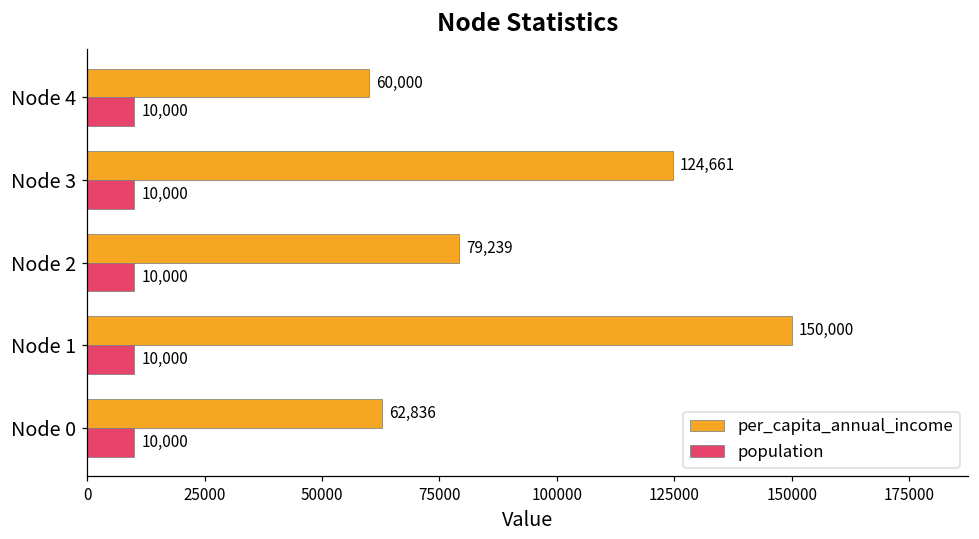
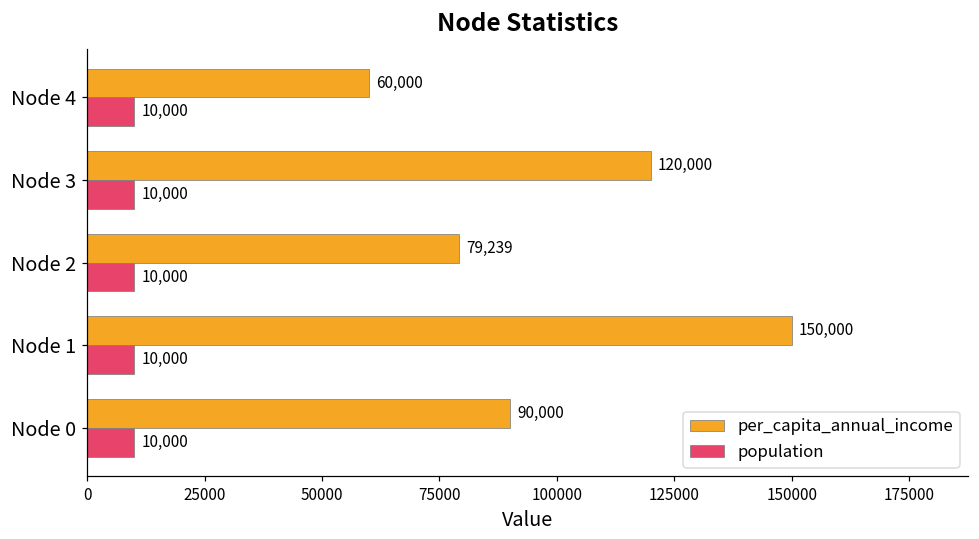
  {
    "per_capita_annual_income": {
      "Node 4": "60,000",
-     "Node 3": "124,661",
+     "Node 3": "120,000",
      "Node 2": "79,239",
      "Node 1": "150,000",
-     "Node 0": "62,836"
+     "Node 0": "90,000"
    },
    "population": {
      "Node 4": "10,000",
      "Node 3": "10,000",
      "Node 2": "10,000",
      "Node 1": "10,000",
      "Node 0": "10,000"
    }
  }
